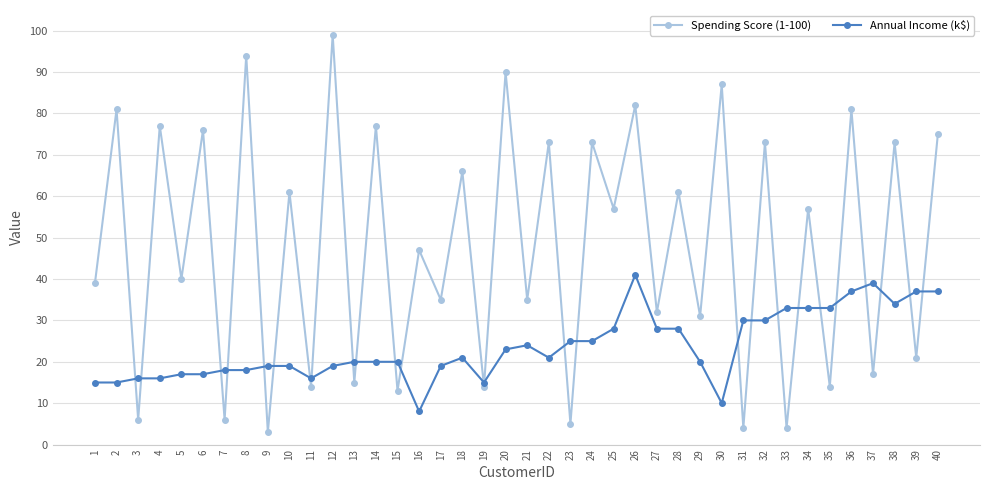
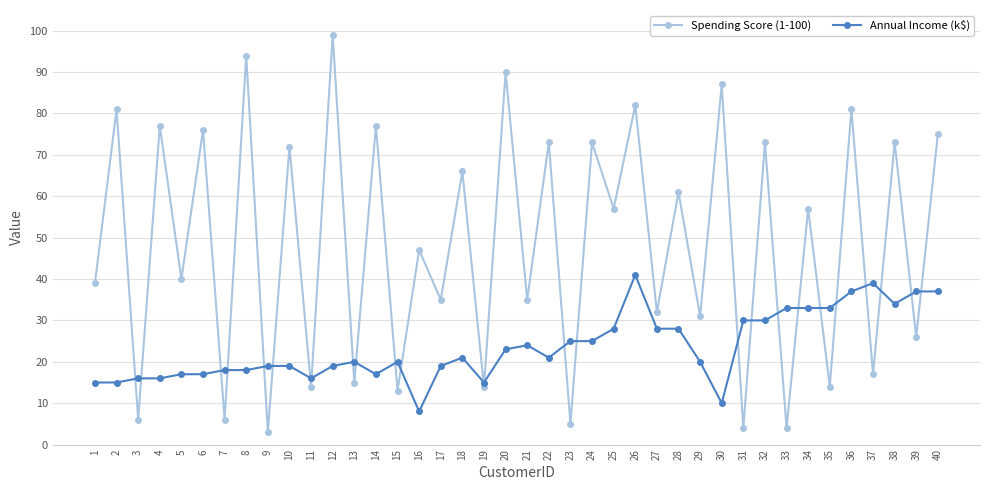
  {
    "Spending Score (1-100)": {
      "1": 39,
      "2": 81,
      "3": 6,
      "4": 77,
      "5": 40,
      "6": 76,
      "7": 6,
      "8": 94,
      "9": 3,
-     "10": 61,
+     "10": 72,
      "11": 14,
      "12": 99,
      "13": 15,
      "14": 77,
      "15": 13,
      "16": 47,
      "17": 35,
      "18": 66,
      "19": 14,
      "20": 90,
      "21": 35,
      "22": 73,
      "23": 5,
      "24": 73,
      "25": 57,
      "26": 82,
      "27": 32,
      "28": 61,
      "29": 31,
      "30": 87,
      "31": 4,
      "32": 73,
      "33": 4,
      "34": 57,
      "35": 14,
      "36": 81,
      "37": 17,
      "38": 73,
-     "39": 21,
+     "39": 26,
      "40": 75
    },
    "Annual Income (k$)": {
      "1": 15,
      "2": 15,
      "3": 16,
      "4": 16,
      "5": 17,
      "6": 17,
      "7": 18,
      "8": 18,
      "9": 19,
      "10": 19,
      "11": 16,
      "12": 19,
      "13": 20,
-     "14": 20,
+     "14": 17,
      "15": 20,
      "16": 8,
      "17": 19,
      "18": 21,
      "19": 15,
      "20": 23,
      "21": 24,
      "22": 21,
      "23": 25,
      "24": 25,
      "25": 28,
      "26": 41,
      "27": 28,
      "28": 28,
      "29": 20,
      "30": 10,
      "31": 30,
      "32": 30,
      "33": 33,
      "34": 33,
      "35": 33,
      "36": 37,
      "37": 39,
      "38": 34,
      "39": 37,
      "40": 37
    }
  }
